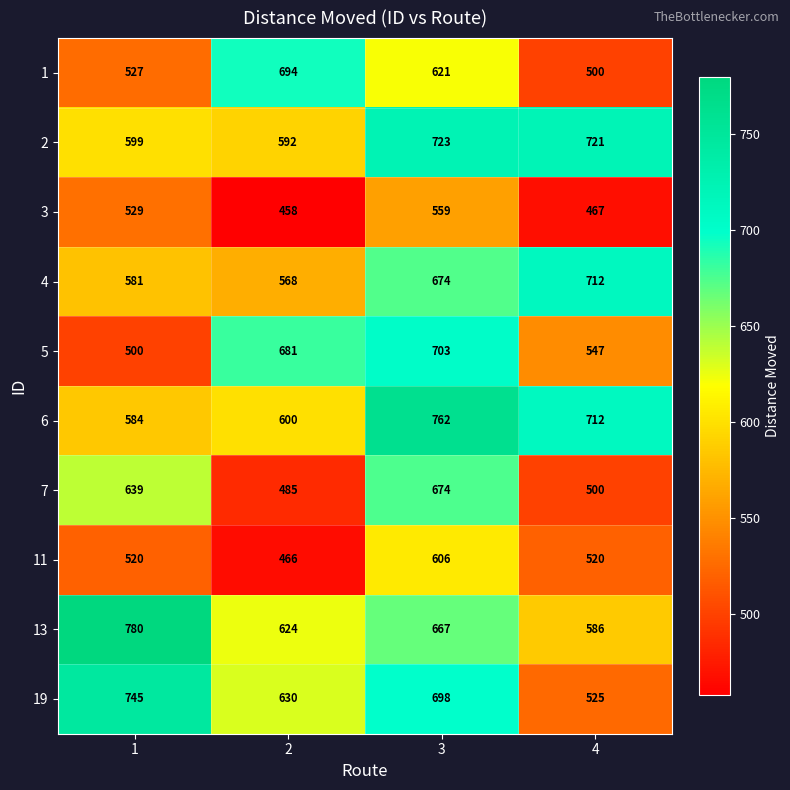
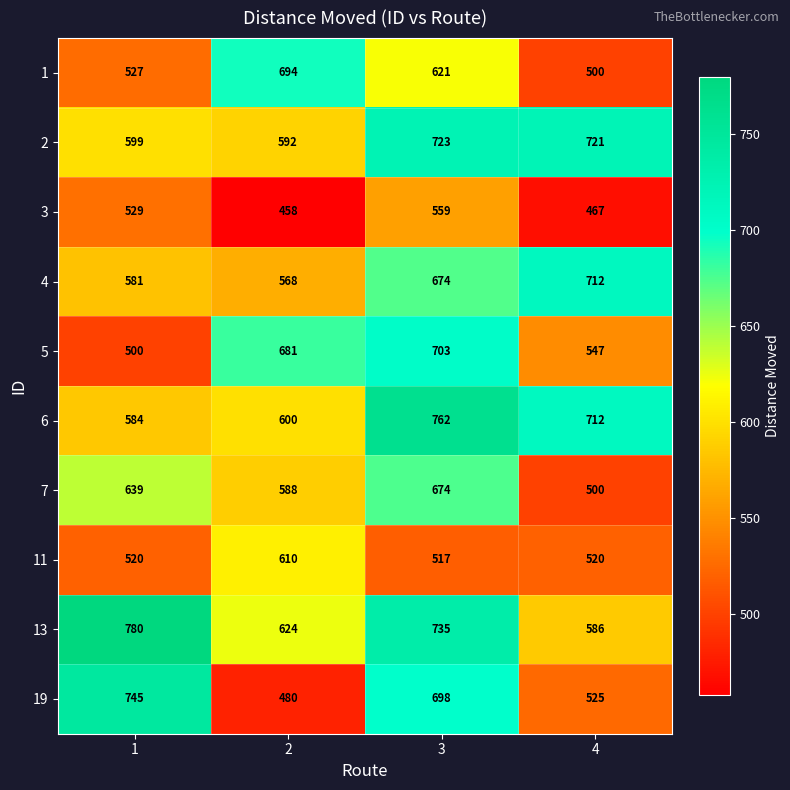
  {
    "1": {
      "1": 527,
      "2": 694,
      "3": 621,
      "4": 500
    },
    "2": {
      "1": 599,
      "2": 592,
      "3": 723,
      "4": 721
    },
    "3": {
      "1": 529,
      "2": 458,
      "3": 559,
      "4": 467
    },
    "4": {
      "1": 581,
      "2": 568,
      "3": 674,
      "4": 712
    },
    "5": {
      "1": 500,
      "2": 681,
      "3": 703,
      "4": 547
    },
    "6": {
      "1": 584,
      "2": 600,
      "3": 762,
      "4": 712
    },
    "7": {
      "1": 639,
-     "2": 485,
+     "2": 588,
      "3": 674,
      "4": 500
    },
    "11": {
      "1": 520,
-     "2": 466,
-     "3": 606,
+     "2": 610,
+     "3": 517,
      "4": 520
    },
    "13": {
      "1": 780,
      "2": 624,
-     "3": 667,
+     "3": 735,
      "4": 586
    },
    "19": {
      "1": 745,
-     "2": 630,
+     "2": 480,
      "3": 698,
      "4": 525
    }
  }
